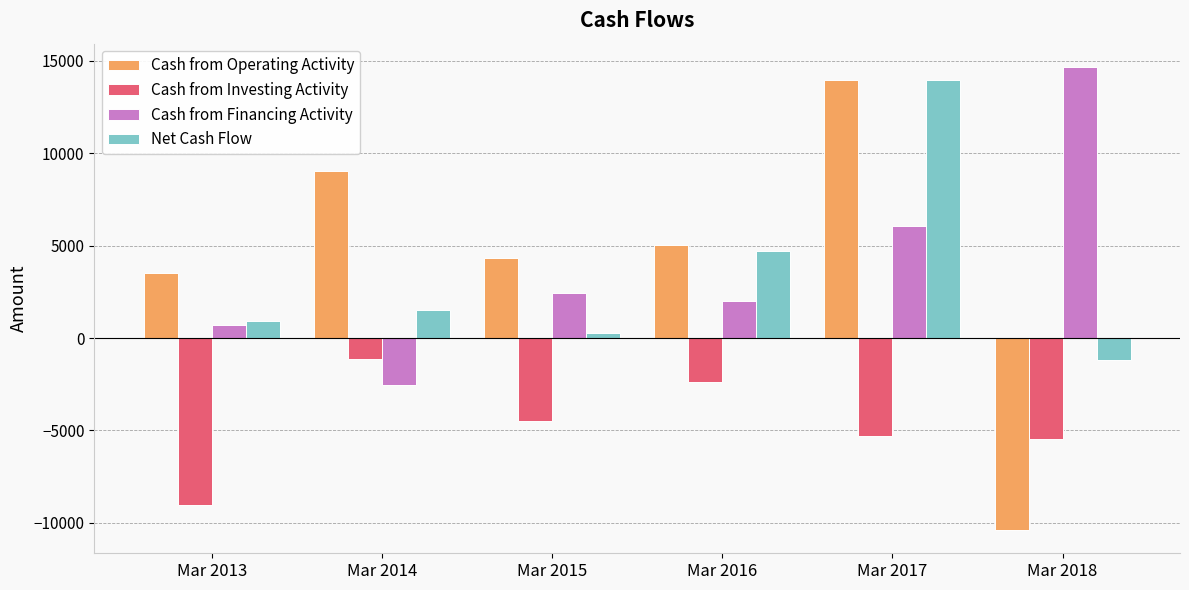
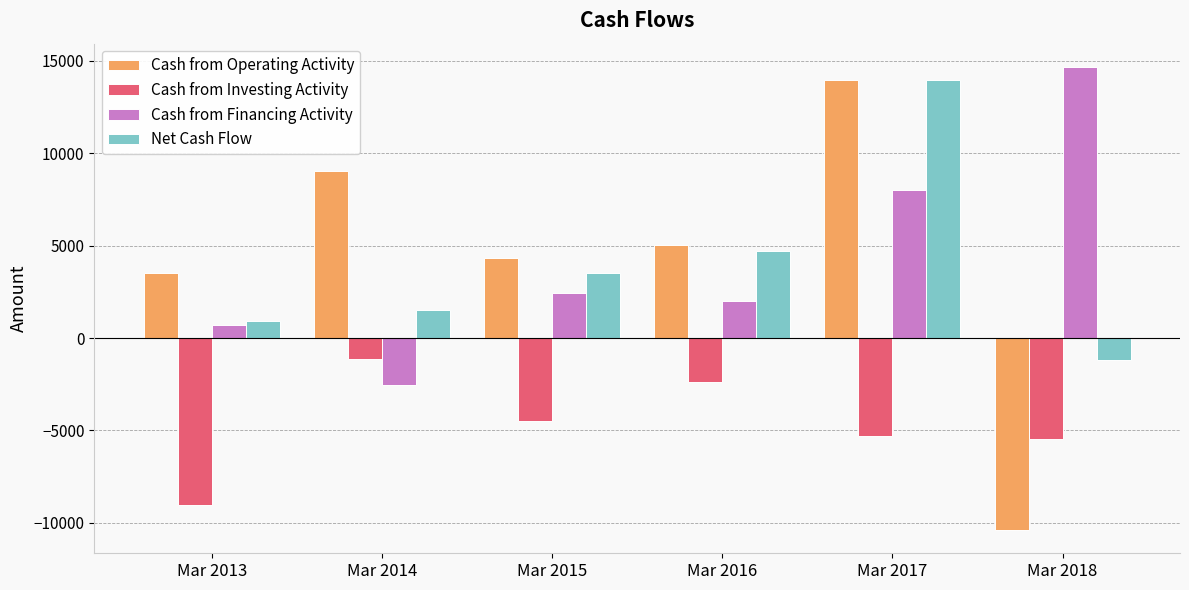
  {
    "Cash from Operating Activity": {
      "Mar 2013": 3500,
      "Mar 2014": 9100,
      "Mar 2015": 4300,
      "Mar 2016": 5000,
      "Mar 2017": 14000,
      "Mar 2018": -10400
    },
    "Cash from Investing Activity": {
      "Mar 2013": -9000,
      "Mar 2014": -1100,
      "Mar 2015": -4500,
      "Mar 2016": -2400,
      "Mar 2017": -5300,
      "Mar 2018": -5500
    },
    "Cash from Financing Activity": {
      "Mar 2013": 700,
      "Mar 2014": -2500,
      "Mar 2015": 2400,
      "Mar 2016": 2000,
-     "Mar 2017": 6100,
+     "Mar 2017": 8000,
      "Mar 2018": 14700
    },
    "Net Cash Flow": {
      "Mar 2013": 900,
      "Mar 2014": 1500,
-     "Mar 2015": 300,
+     "Mar 2015": 3500,
      "Mar 2016": 4700,
      "Mar 2017": 14000,
      "Mar 2018": -1200
    }
  }
